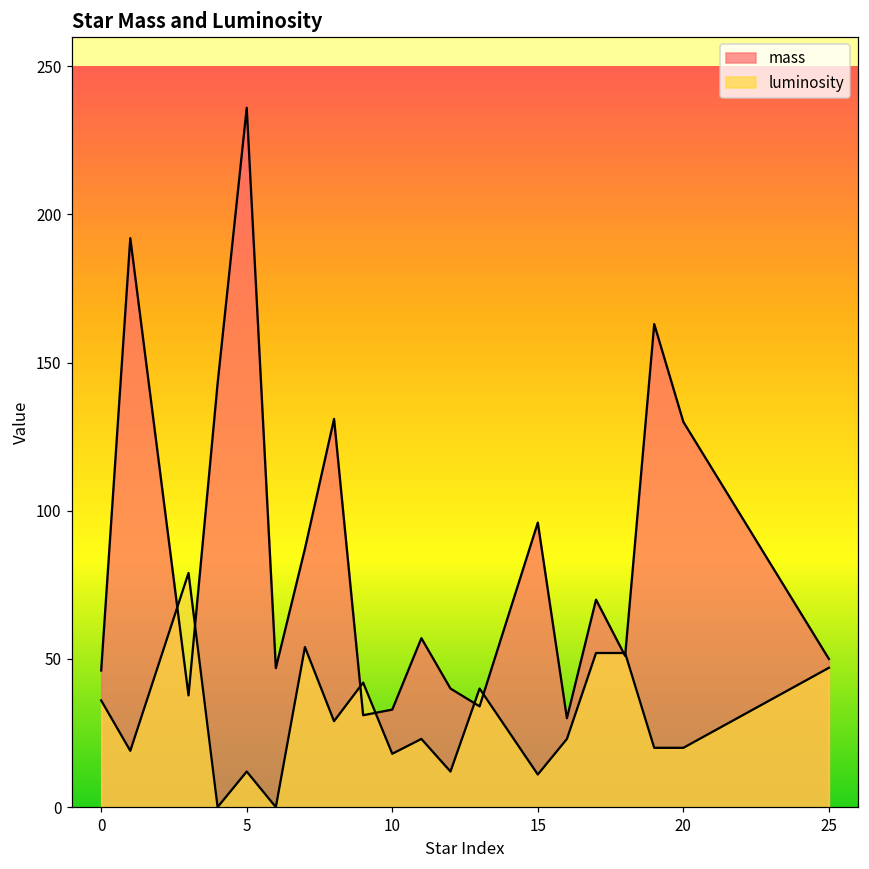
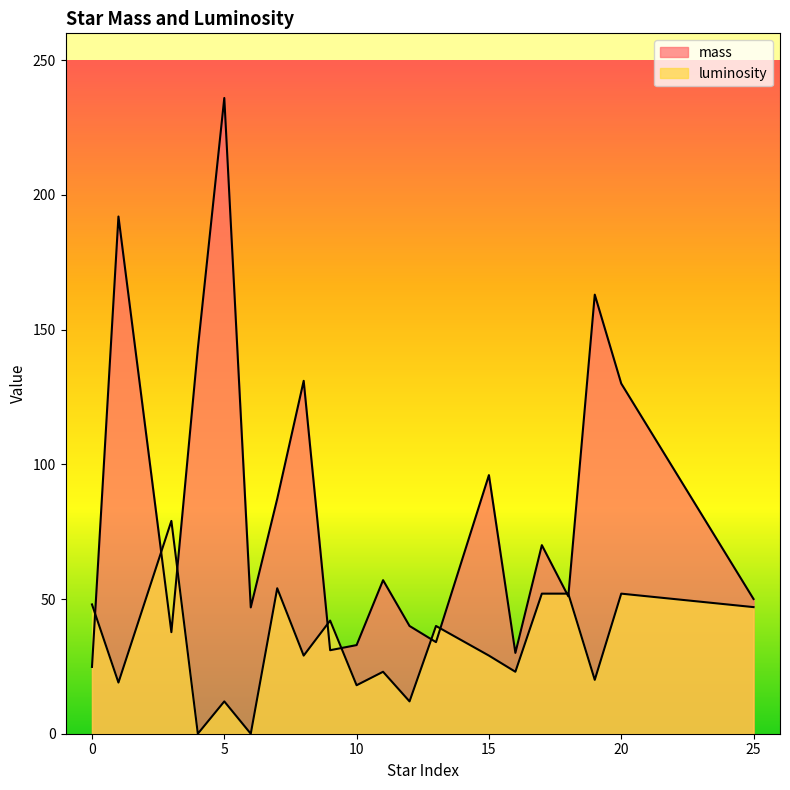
  {
    "mass": {
-     "0": 46,
+     "0": 25,
      "5": 236,
      "10": 33,
      "15": 96,
      "20": 130,
      "25": 50
    },
    "luminosity": {
-     "0": 36,
+     "0": 48,
      "5": 12,
      "10": 18,
-     "15": 11,
-     "20": 20,
+     "15": 29,
+     "20": 52,
      "25": 47
    }
  }
